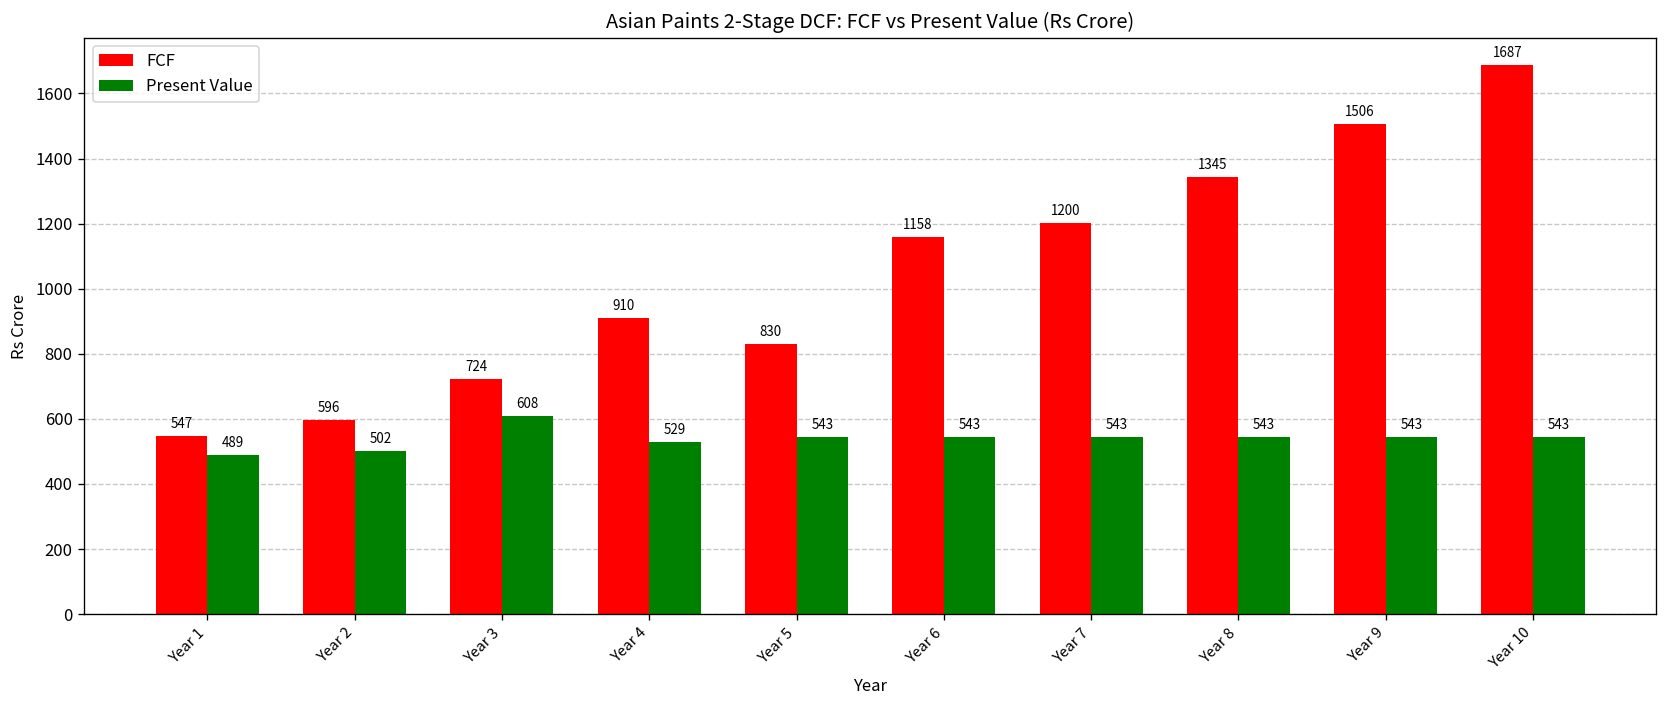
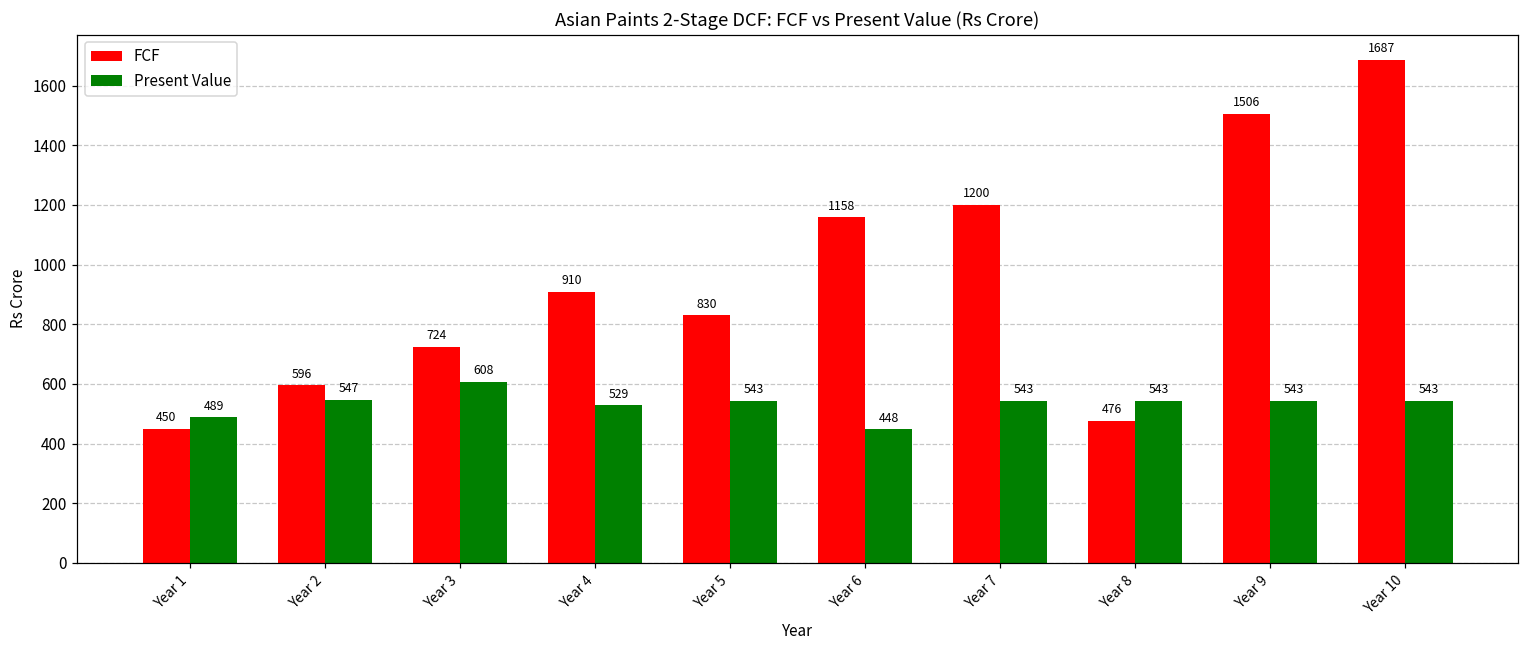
  {
    "FCF": {
-     "Year 1": 547,
+     "Year 1": 450,
      "Year 2": 596,
      "Year 3": 724,
      "Year 4": 910,
      "Year 5": 830,
      "Year 6": 1158,
      "Year 7": 1200,
-     "Year 8": 1345,
+     "Year 8": 476,
      "Year 9": 1506,
      "Year 10": 1687
    },
    "Present Value": {
      "Year 1": 489,
-     "Year 2": 502,
+     "Year 2": 547,
      "Year 3": 608,
      "Year 4": 529,
      "Year 5": 543,
-     "Year 6": 543,
+     "Year 6": 448,
      "Year 7": 543,
      "Year 8": 543,
      "Year 9": 543,
      "Year 10": 543
    }
  }
